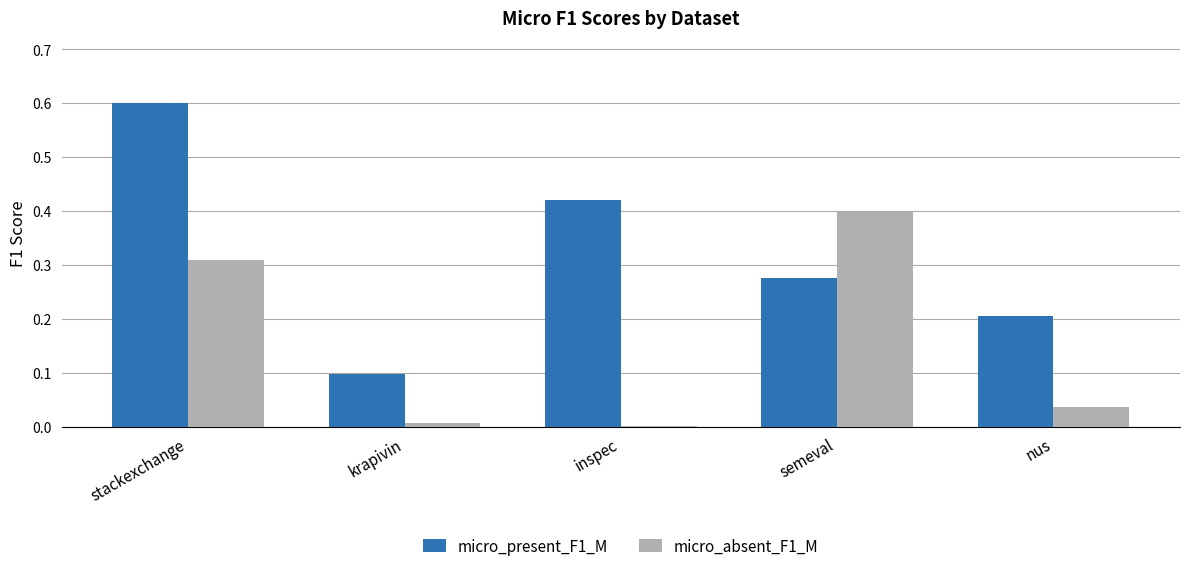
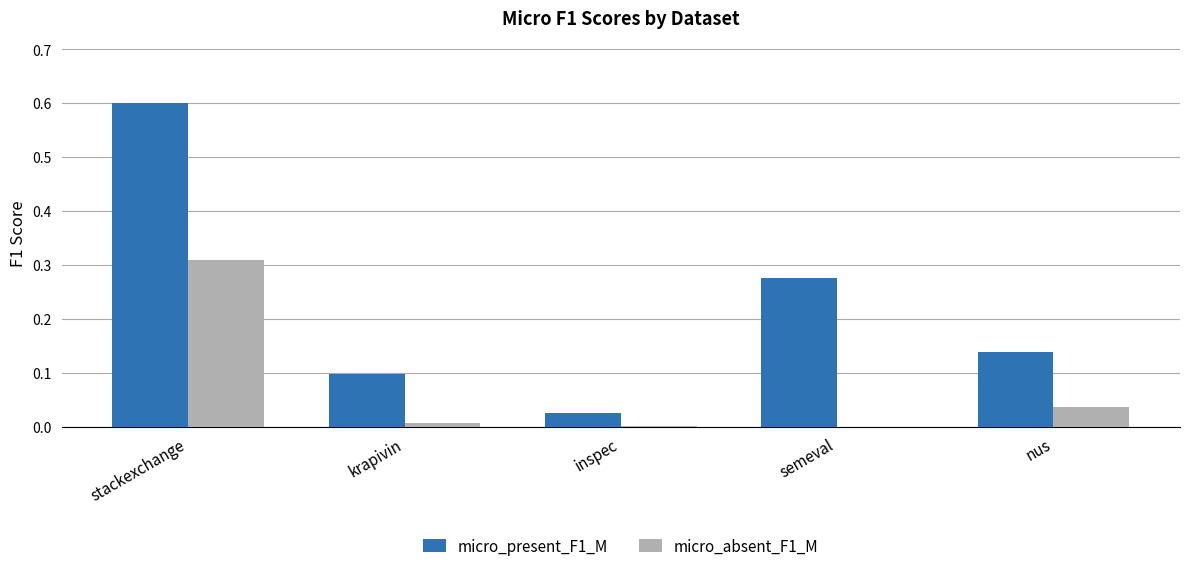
  {
    "micro_present_F1_M": {
      "stackexchange": 0.60,
      "krapivin": 0.10,
-     "inspec": 0.42,
+     "inspec": 0.03,
      "semeval": 0.28,
-     "nus": 0.21
+     "nus": 0.14
    },
    "micro_absent_F1_M": {
      "stackexchange": 0.31,
      "krapivin": 0.01,
-     "semeval": 0.4,
+     "semeval": 0.0,
      "nus": 0.04
    }
  }
